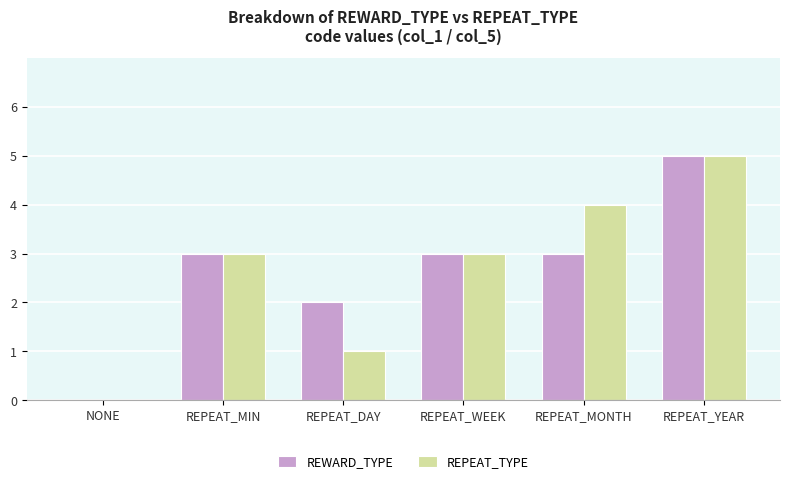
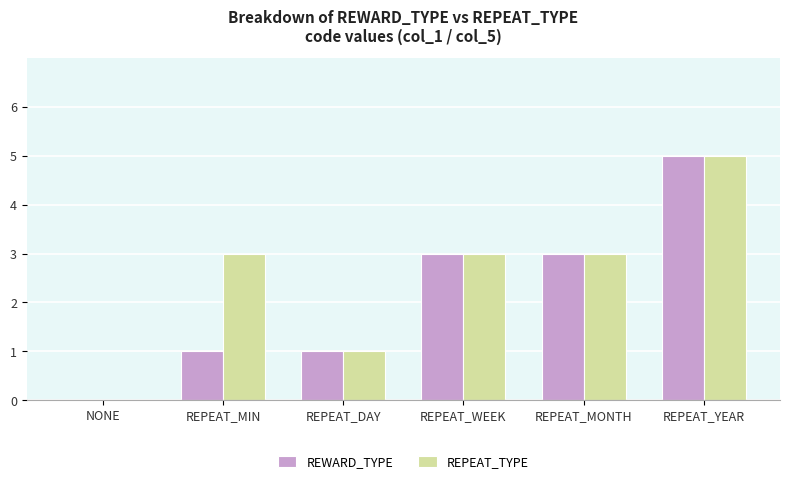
  {
    "REWARD_TYPE": {
      "NONE": 0,
-     "REPEAT_MIN": 3,
-     "REPEAT_DAY": 2,
+     "REPEAT_MIN": 1,
+     "REPEAT_DAY": 1,
      "REPEAT_WEEK": 3,
      "REPEAT_MONTH": 3,
      "REPEAT_YEAR": 5
    },
    "REPEAT_TYPE": {
      "NONE": 0,
      "REPEAT_MIN": 3,
      "REPEAT_DAY": 1,
      "REPEAT_WEEK": 3,
-     "REPEAT_MONTH": 4,
+     "REPEAT_MONTH": 3,
      "REPEAT_YEAR": 5
    }
  }
